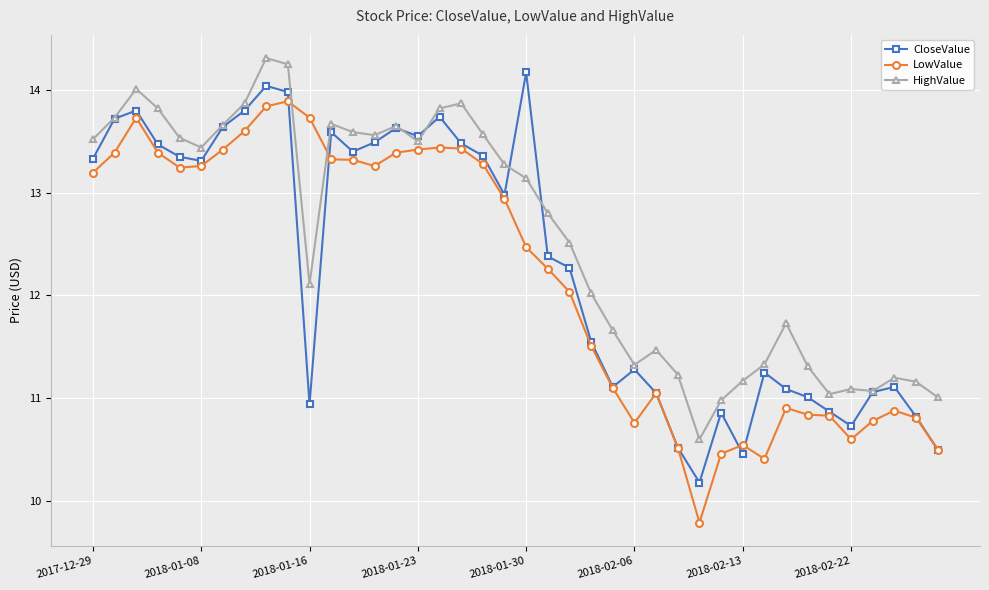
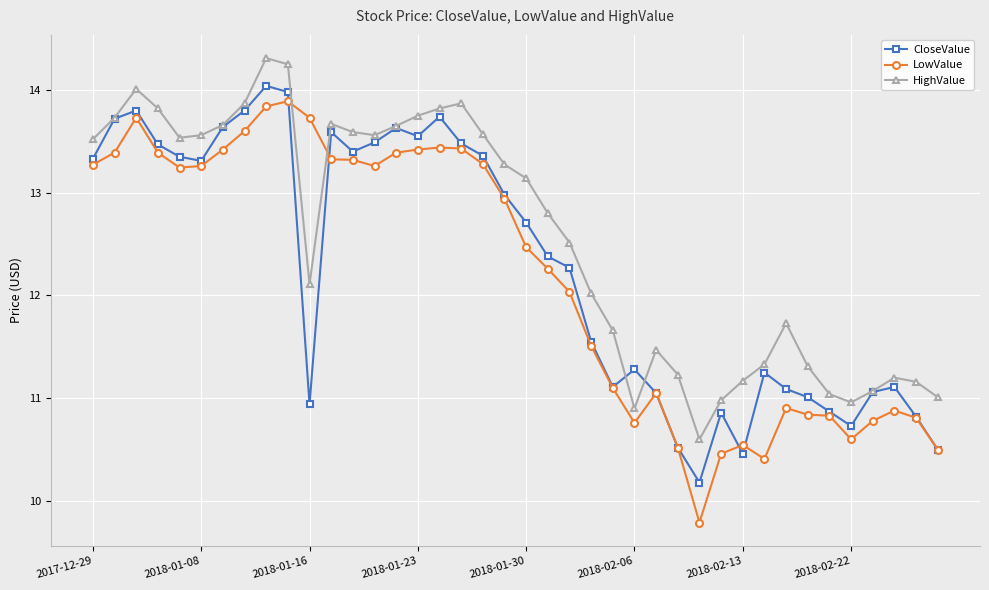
  {
    "CloseValue": {
      "2017-12-29": 13.33,
      "2018-01-08": 13.31,
      "2018-01-16": 10.94,
      "2018-01-23": 13.55,
-     "2018-01-30": 14.17,
+     "2018-01-30": 12.71,
      "2018-02-06": 11.28,
      "2018-02-13": 10.46,
      "2018-02-22": 10.73
    },
    "LowValue": {
-     "2017-12-29": 13.20,
+     "2017-12-29": 13.27,
      "2018-01-08": 13.26,
      "2018-01-16": 13.73,
      "2018-01-23": 13.42,
      "2018-01-30": 12.47,
      "2018-02-06": 10.76,
      "2018-02-13": 10.55,
      "2018-02-22": 10.60
    },
    "HighValue": {
      "2017-12-29": 13.52,
-     "2018-01-08": 13.44,
+     "2018-01-08": 13.56,
      "2018-01-16": 12.11,
-     "2018-01-23": 13.50,
+     "2018-01-23": 13.75,
      "2018-01-30": 13.14,
-     "2018-02-06": 11.33,
+     "2018-02-06": 10.90,
      "2018-02-13": 11.17,
-     "2018-02-22": 11.09
+     "2018-02-22": 10.96
    }
  }
